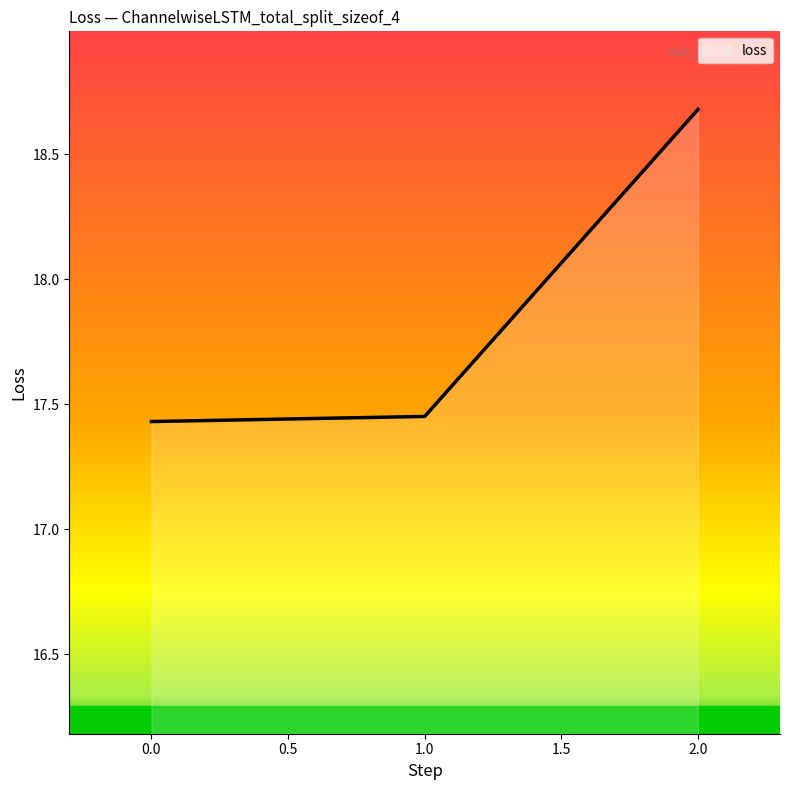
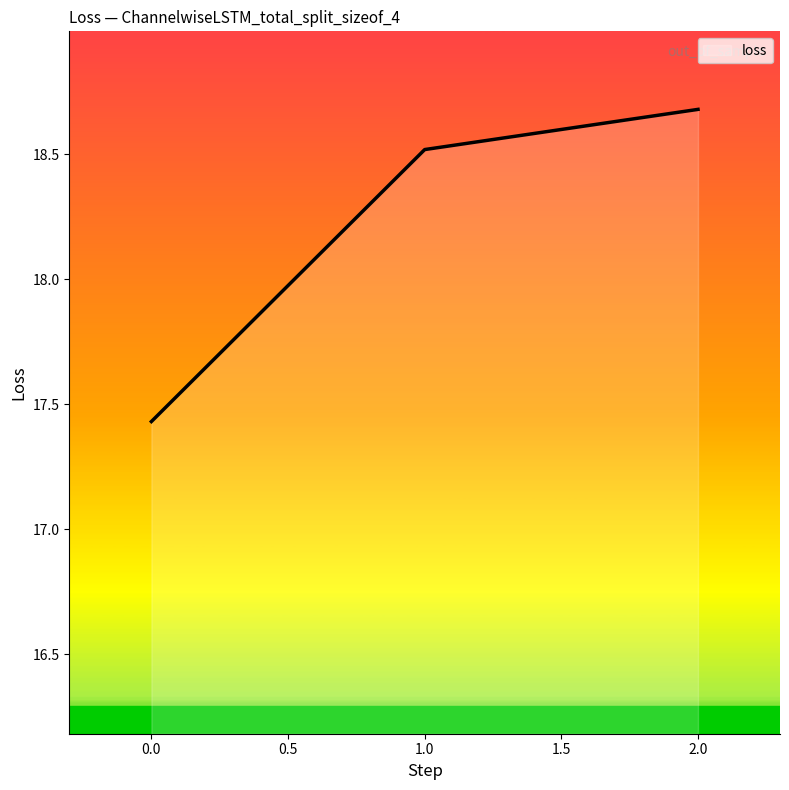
  {
    "0.0": 17.43,
-   "1.0": 17.45,
+   "1.0": 18.52,
    "2.0": 18.68
  }
